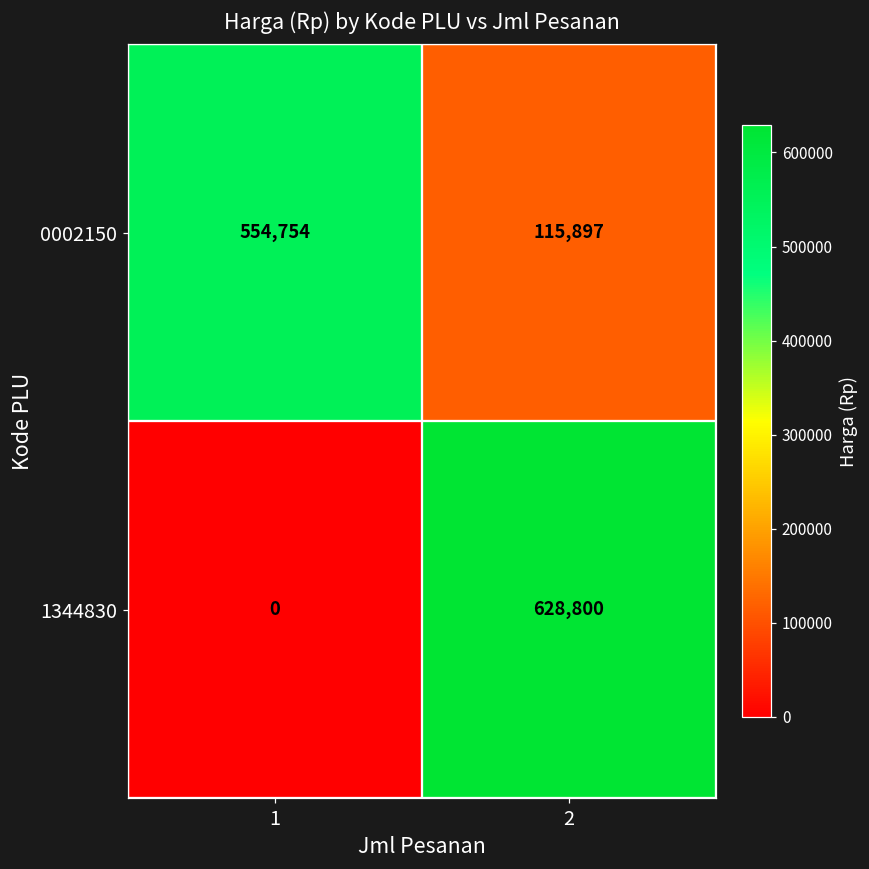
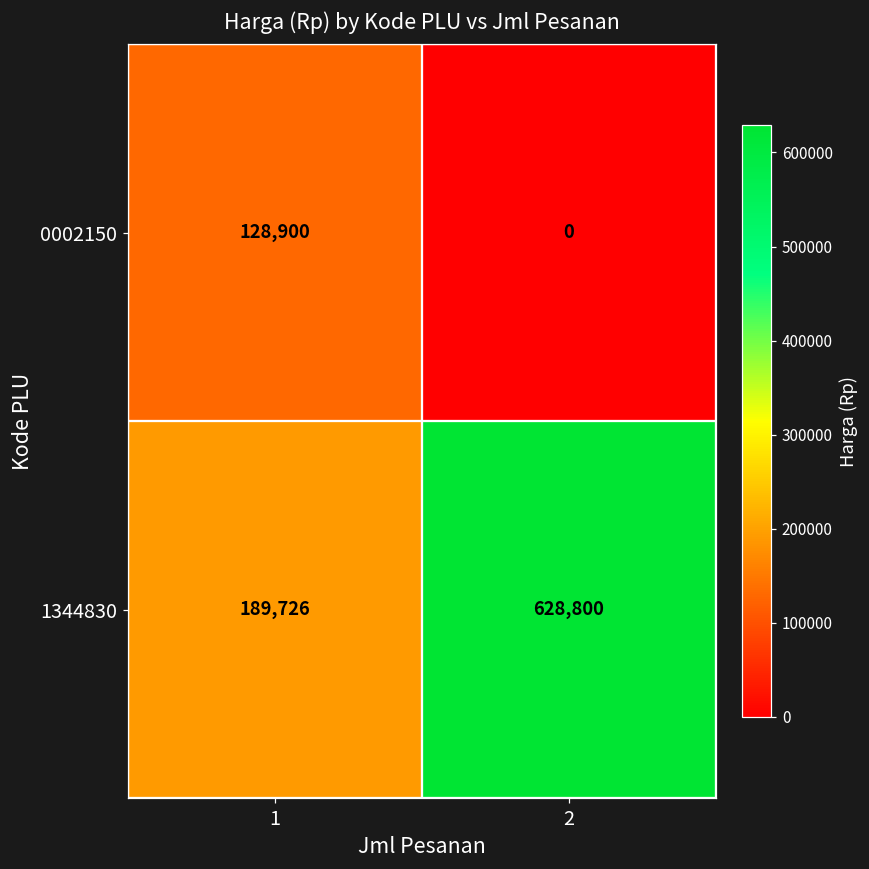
  {
    "0002150": {
-     "1": "554,754",
-     "2": "115,897"
+     "1": "128,900",
+     "2": "0"
    },
    "1344830": {
-     "1": "0",
+     "1": "189,726",
      "2": "628,800"
    }
  }
